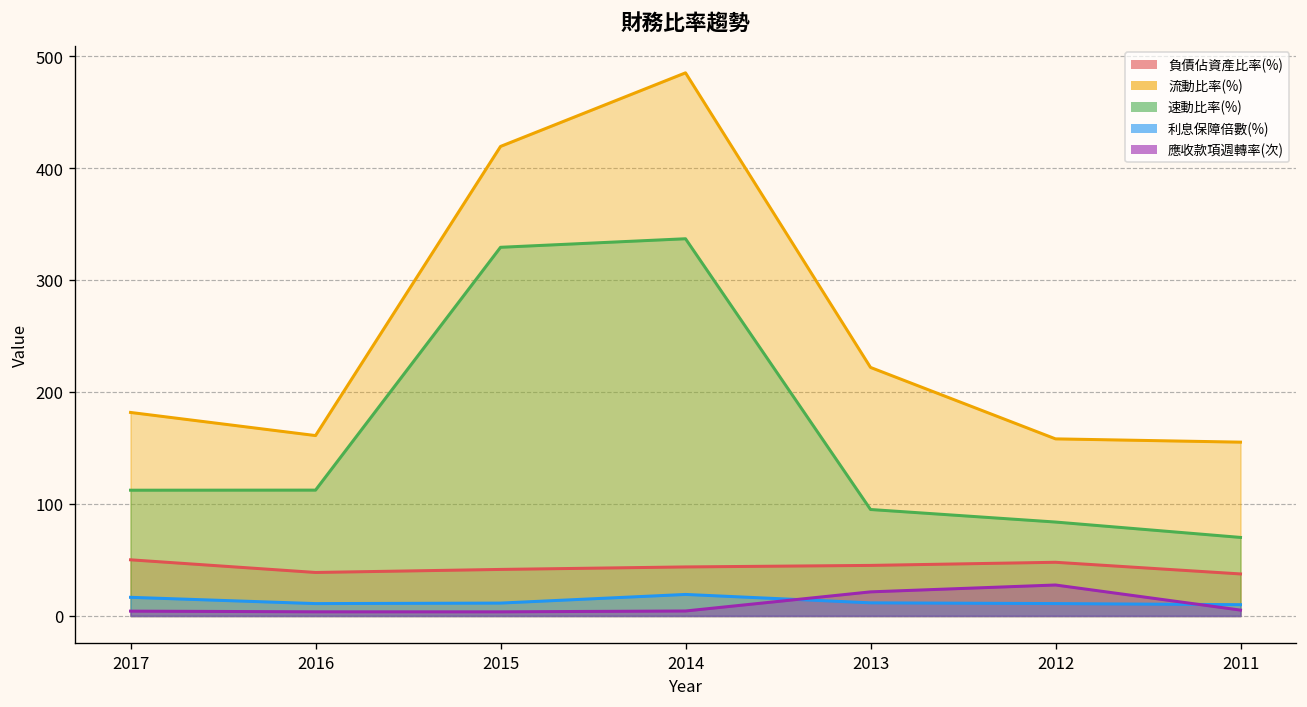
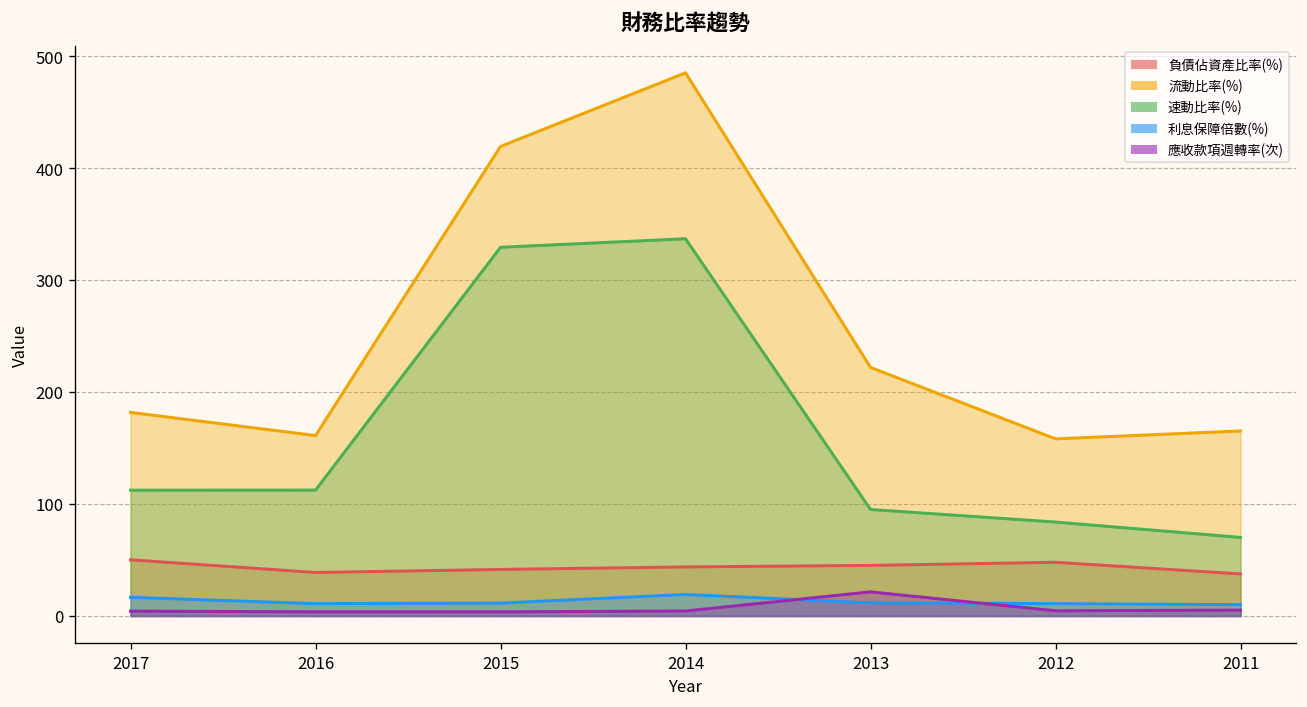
  {
    "負債佔資產比率(%)": {
      "2017": 50,
      "2016": 40,
      "2015": 40,
      "2014": 40,
      "2013": 50,
      "2012": 50,
      "2011": 40
    },
    "流動比率(%)": {
      "2017": 180,
      "2016": 160,
      "2015": 420,
      "2014": 490,
      "2013": 220,
      "2012": 160,
-     "2011": 160
+     "2011": 170
    },
    "速動比率(%)": {
      "2017": 110,
      "2016": 110,
      "2015": 330,
      "2014": 340,
      "2013": 100,
      "2012": 80,
      "2011": 70
    },
    "利息保障倍數(%)": {
      "2017": 20,
      "2016": 10,
      "2015": 10,
      "2014": 20,
      "2013": 10,
      "2012": 10,
      "2011": 10
    },
    "應收款項週轉率(次)": {
      "2017": 0,
      "2016": 0,
      "2015": 0,
      "2014": 0,
      "2013": 20,
-     "2012": 30,
+     "2012": 0,
      "2011": 10
    }
  }
